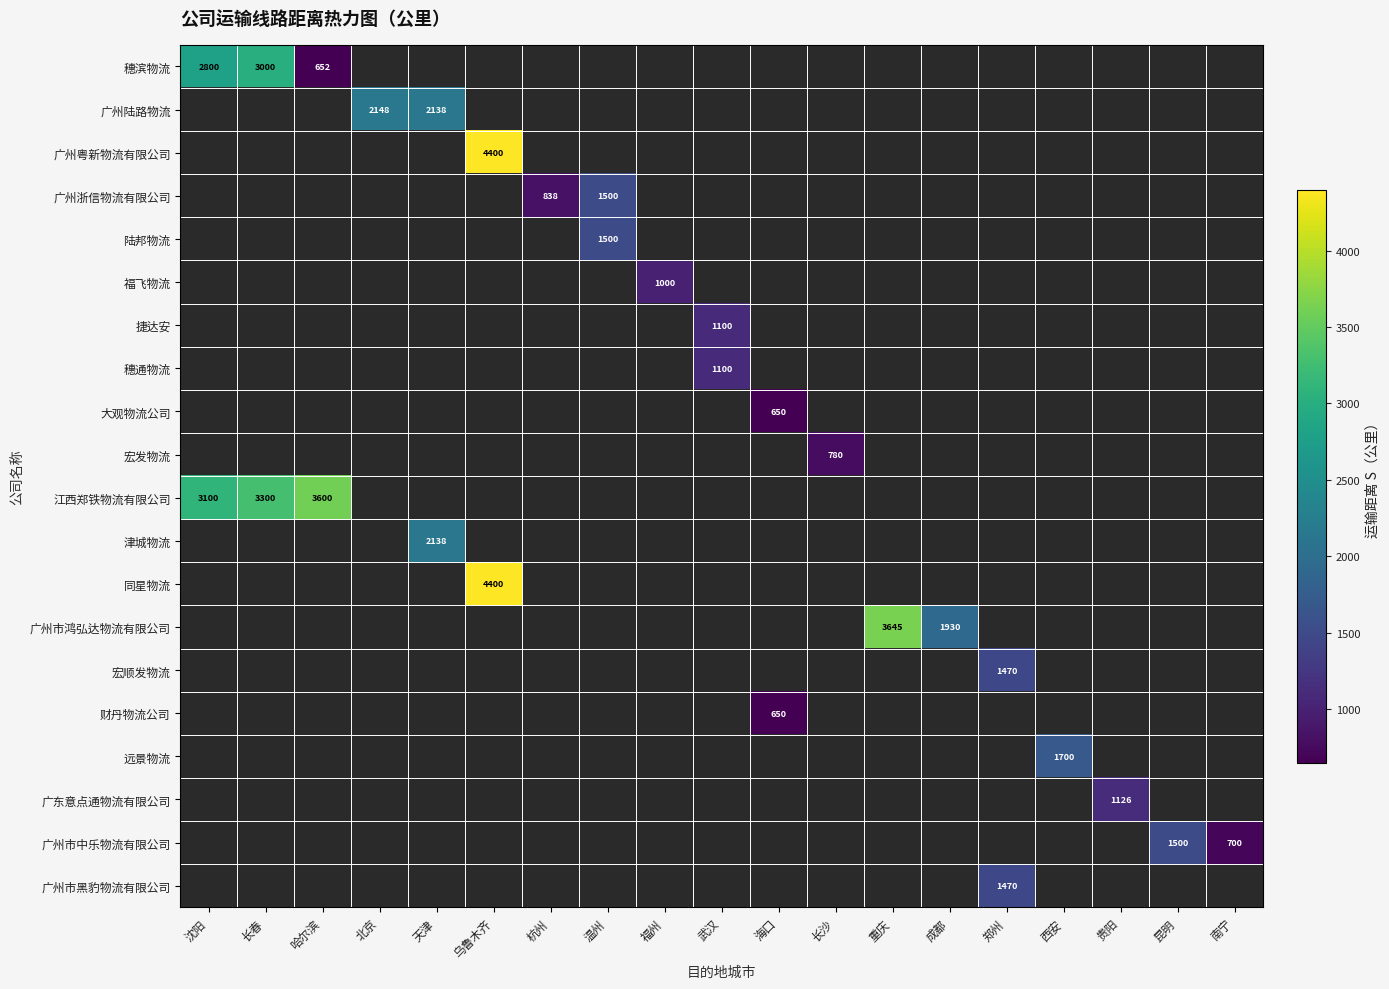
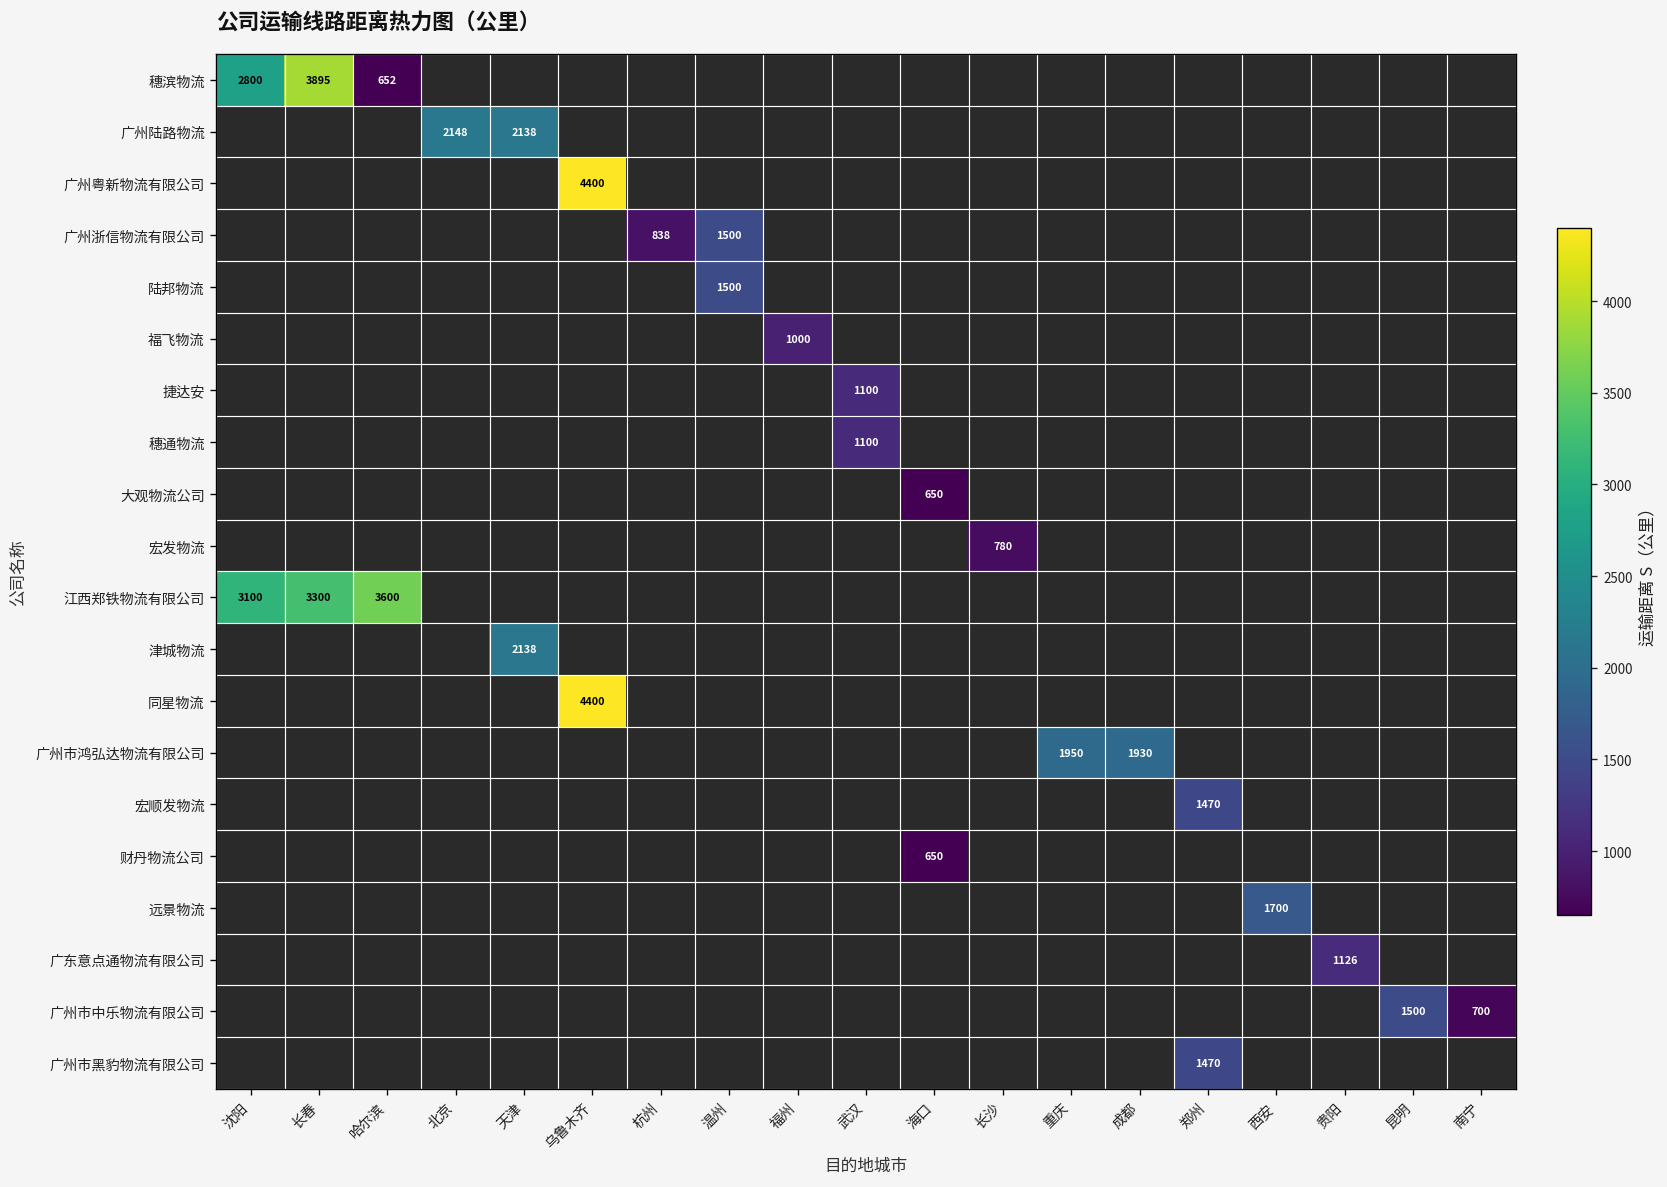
  {
    "穗滨物流": {
      "沈阳": 2800,
-     "长春": 3000,
+     "长春": 3895,
      "哈尔滨": 652
    },
    "广州陆路物流": {
      "北京": 2148,
      "天津": 2138
    },
    "广州粤新物流有限公司": {
      "乌鲁木齐": 4400
    },
    "广州浙信物流有限公司": {
      "杭州": 838,
      "温州": 1500
    },
    "陆邦物流": {
      "温州": 1500
    },
    "福飞物流": {
      "福州": 1000
    },
    "捷达安": {
      "武汉": 1100
    },
    "穗通物流": {
      "武汉": 1100
    },
    "大观物流公司": {
      "海口": 650
    },
    "宏发物流": {
      "长沙": 780
    },
    "江西郑铁物流有限公司": {
      "沈阳": 3100,
      "长春": 3300,
      "哈尔滨": 3600
    },
    "津城物流": {
      "天津": 2138
    },
    "同星物流": {
      "乌鲁木齐": 4400
    },
    "广州市鸿弘达物流有限公司": {
-     "重庆": 3645,
+     "重庆": 1950,
      "成都": 1930
    },
    "宏顺发物流": {
      "郑州": 1470
    },
    "财丹物流公司": {
      "海口": 650
    },
    "远景物流": {
      "西安": 1700
    },
    "广东意点通物流有限公司": {
      "贵阳": 1126
    },
    "广州市中乐物流有限公司": {
      "昆明": 1500,
      "南宁": 700
    },
    "广州市黑豹物流有限公司": {
      "郑州": 1470
    }
  }
